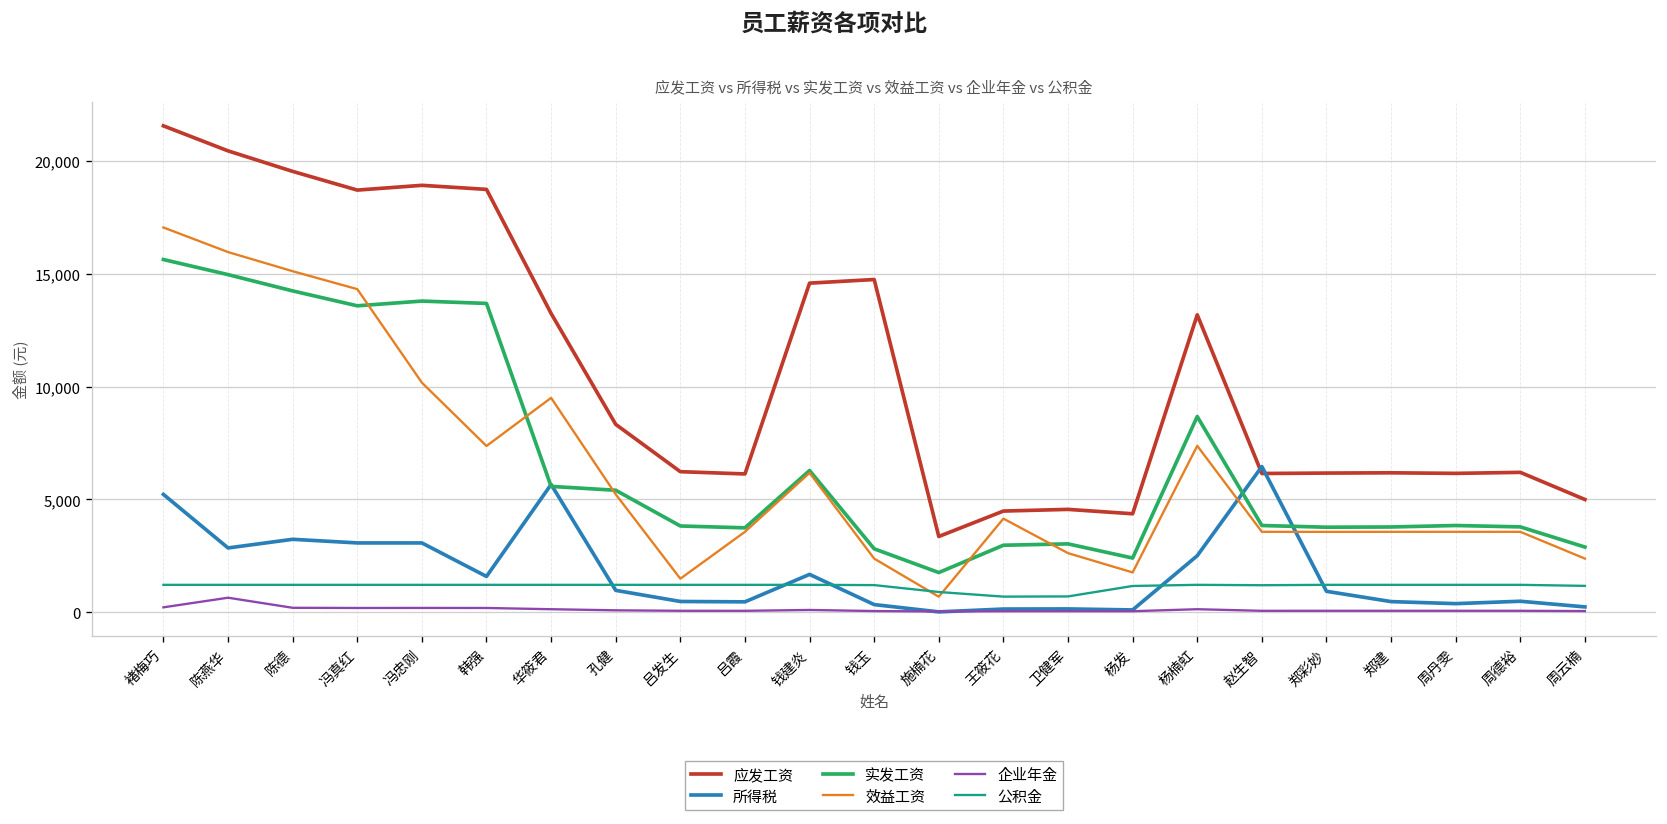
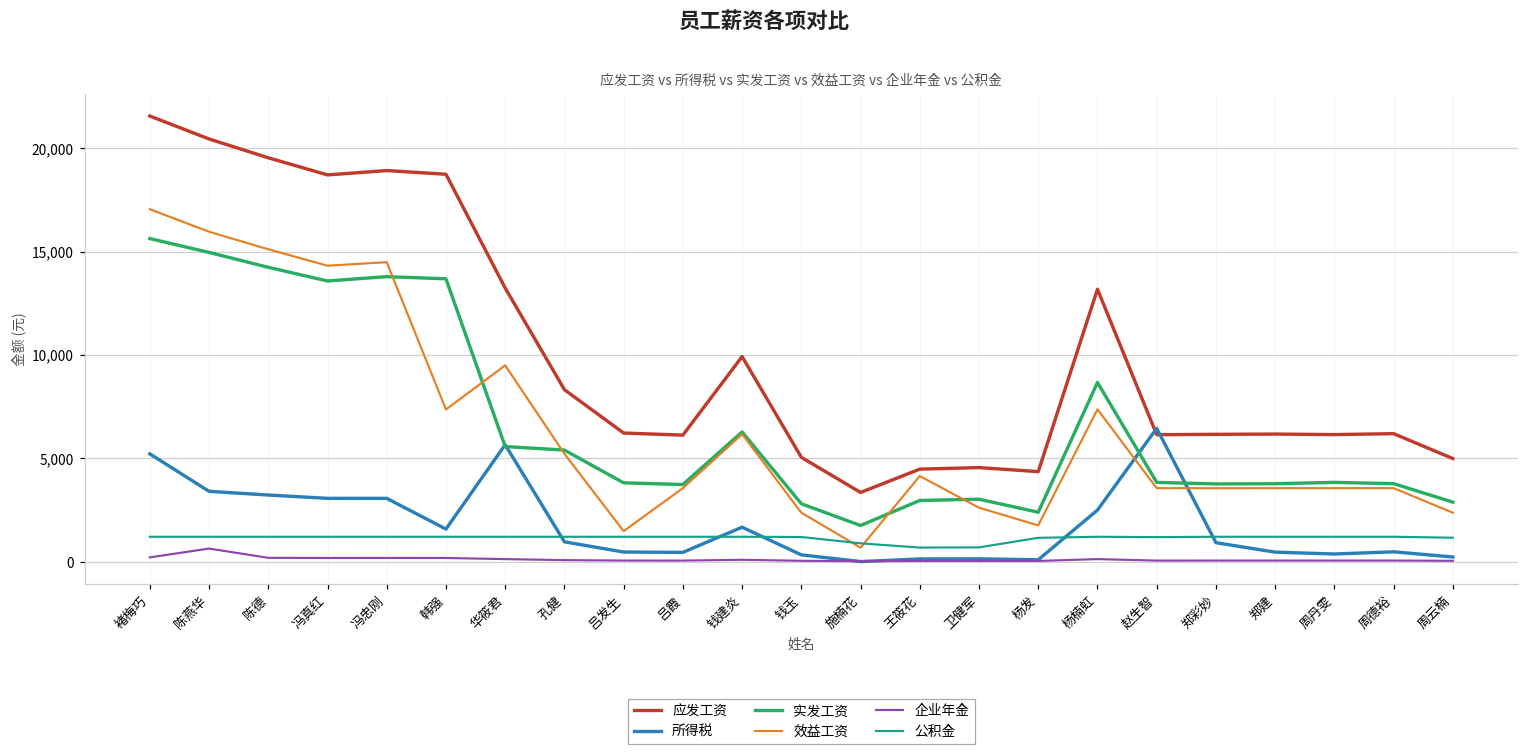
  {
    "应发工资": {
      "褚梅巧": "21,600",
      "陈燕华": "20,400",
      "陈德": "19,500",
      "冯真红": "18,700",
      "冯忠刚": "18,900",
      "韩强": "18,700",
      "华筱君": "13,200",
      "孔健": "8,300",
      "吕发生": "6,200",
      "吕霞": "6,100",
-     "钱建炎": "14,600",
-     "钱玉": "14,700",
+     "钱建炎": "9,900",
+     "钱玉": "5,100",
      "施楠花": "3,400",
      "王筱花": "4,500",
      "卫健军": "4,600",
      "杨发": "4,400",
      "杨楠虹": "13,200",
      "赵生智": "6,100",
      "郑彩妙": "6,200",
      "郑建": "6,200",
      "周丹雯": "6,200",
      "周德裕": "6,200",
      "周云楠": "5,000"
    },
    "所得税": {
      "褚梅巧": "5,200",
-     "陈燕华": "2,800",
+     "陈燕华": "3,400",
      "陈德": "3,200",
      "冯真红": "3,100",
      "冯忠刚": "3,100",
      "韩强": "1,600",
      "孔健": "1,000",
      "吕发生": "500",
      "吕霞": "500",
      "钱建炎": "1,700",
      "钱玉": "300",
      "杨楠虹": "2,500",
      "赵生智": "6,500",
      "郑彩妙": "900",
      "郑建": "500",
      "周丹雯": "400",
      "周德裕": "500",
      "周云楠": "200"
    },
    "效益工资": {
      "褚梅巧": "17,100",
      "陈燕华": "16,000",
      "陈德": "15,100",
      "冯真红": "14,300",
-     "冯忠刚": "10,200",
+     "冯忠刚": "14,500",
      "韩强": "7,400",
      "华筱君": "9,500",
      "孔健": "5,200",
      "吕发生": "1,500",
      "吕霞": "3,600",
      "钱玉": "2,400",
      "施楠花": "700",
      "王筱花": "4,100",
      "卫健军": "2,600",
      "杨发": "1,800",
      "杨楠虹": "7,400",
      "赵生智": "3,600",
      "郑彩妙": "3,600",
      "郑建": "3,600",
      "周丹雯": "3,600",
      "周德裕": "3,600",
      "周云楠": "2,400"
    },
    "企业年金": {
      "褚梅巧": "200",
      "陈燕华": "600",
      "陈德": "200",
      "冯真红": "200",
      "冯忠刚": "200",
      "韩强": "200",
      "华筱君": "100",
      "孔健": "100",
      "吕发生": "100",
      "吕霞": "100",
      "钱建炎": "100",
      "钱玉": "100",
      "杨楠虹": "100",
      "赵生智": "100",
      "郑彩妙": "100",
      "郑建": "100",
      "周丹雯": "100",
      "周德裕": "100",
      "周云楠": "100"
    }
  }
